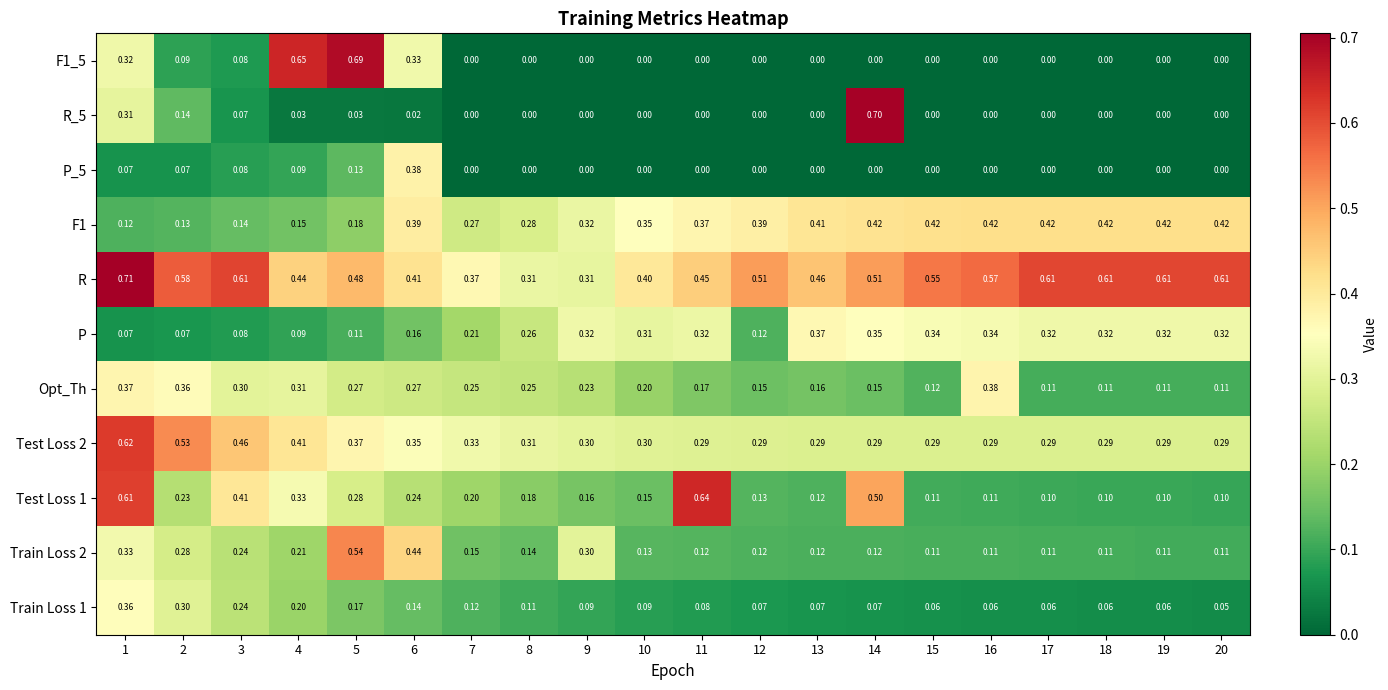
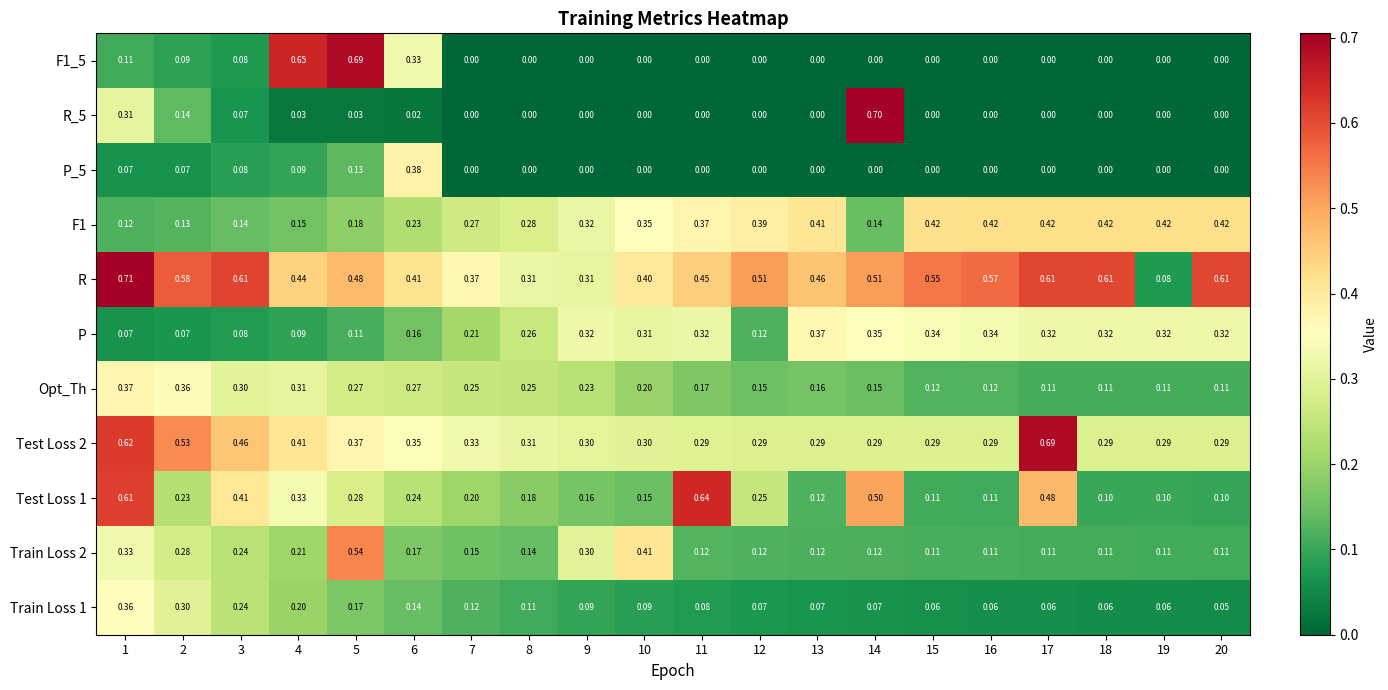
  {
    "F1_5": {
-     "1": 0.32,
+     "1": 0.11,
      "2": 0.09,
      "3": 0.08,
      "4": 0.65,
      "5": 0.69,
      "6": 0.33,
      "7": 0.00,
      "8": 0.00,
      "9": 0.00,
      "10": 0.00,
      "11": 0.00,
      "12": 0.00,
      "13": 0.00,
      "14": 0.00,
      "15": 0.00,
      "16": 0.00,
      "17": 0.00,
      "18": 0.00,
      "19": 0.00,
      "20": 0.00
    },
    "F1": {
      "1": 0.12,
      "2": 0.13,
      "3": 0.14,
      "4": 0.15,
      "5": 0.18,
-     "6": 0.39,
+     "6": 0.23,
      "7": 0.27,
      "8": 0.28,
      "9": 0.32,
      "10": 0.35,
      "11": 0.37,
      "12": 0.39,
      "13": 0.41,
-     "14": 0.42,
+     "14": 0.14,
      "15": 0.42,
      "16": 0.42,
      "17": 0.42,
      "18": 0.42,
      "19": 0.42,
      "20": 0.42
    },
    "R": {
      "1": 0.71,
      "2": 0.58,
      "3": 0.61,
      "4": 0.44,
      "5": 0.48,
      "6": 0.41,
      "7": 0.37,
      "8": 0.31,
      "9": 0.31,
      "10": 0.40,
      "11": 0.45,
      "12": 0.51,
      "13": 0.46,
      "14": 0.51,
      "15": 0.55,
      "16": 0.57,
      "17": 0.61,
      "18": 0.61,
-     "19": 0.61,
+     "19": 0.08,
      "20": 0.61
    },
    "Opt_Th": {
      "1": 0.37,
      "2": 0.36,
      "3": 0.30,
      "4": 0.31,
      "5": 0.27,
      "6": 0.27,
      "7": 0.25,
      "8": 0.25,
      "9": 0.23,
      "10": 0.20,
      "11": 0.17,
      "12": 0.15,
      "13": 0.16,
      "14": 0.15,
      "15": 0.12,
-     "16": 0.38,
+     "16": 0.12,
      "17": 0.11,
      "18": 0.11,
      "19": 0.11,
      "20": 0.11
    },
    "Test Loss 2": {
      "1": 0.62,
      "2": 0.53,
      "3": 0.46,
      "4": 0.41,
      "5": 0.37,
      "6": 0.35,
      "7": 0.33,
      "8": 0.31,
      "9": 0.30,
      "10": 0.30,
      "11": 0.29,
      "12": 0.29,
      "13": 0.29,
      "14": 0.29,
      "15": 0.29,
      "16": 0.29,
-     "17": 0.29,
+     "17": 0.69,
      "18": 0.29,
      "19": 0.29,
      "20": 0.29
    },
    "Test Loss 1": {
      "1": 0.61,
      "2": 0.23,
      "3": 0.41,
      "4": 0.33,
      "5": 0.28,
      "6": 0.24,
      "7": 0.20,
      "8": 0.18,
      "9": 0.16,
      "10": 0.15,
      "11": 0.64,
-     "12": 0.13,
+     "12": 0.25,
      "13": 0.12,
      "14": 0.50,
      "15": 0.11,
      "16": 0.11,
-     "17": 0.10,
+     "17": 0.48,
      "18": 0.10,
      "19": 0.10,
      "20": 0.10
    },
    "Train Loss 2": {
      "1": 0.33,
      "2": 0.28,
      "3": 0.24,
      "4": 0.21,
      "5": 0.54,
-     "6": 0.44,
+     "6": 0.17,
      "7": 0.15,
      "8": 0.14,
      "9": 0.30,
-     "10": 0.13,
+     "10": 0.41,
      "11": 0.12,
      "12": 0.12,
      "13": 0.12,
      "14": 0.12,
      "15": 0.11,
      "16": 0.11,
      "17": 0.11,
      "18": 0.11,
      "19": 0.11,
      "20": 0.11
    }
  }
